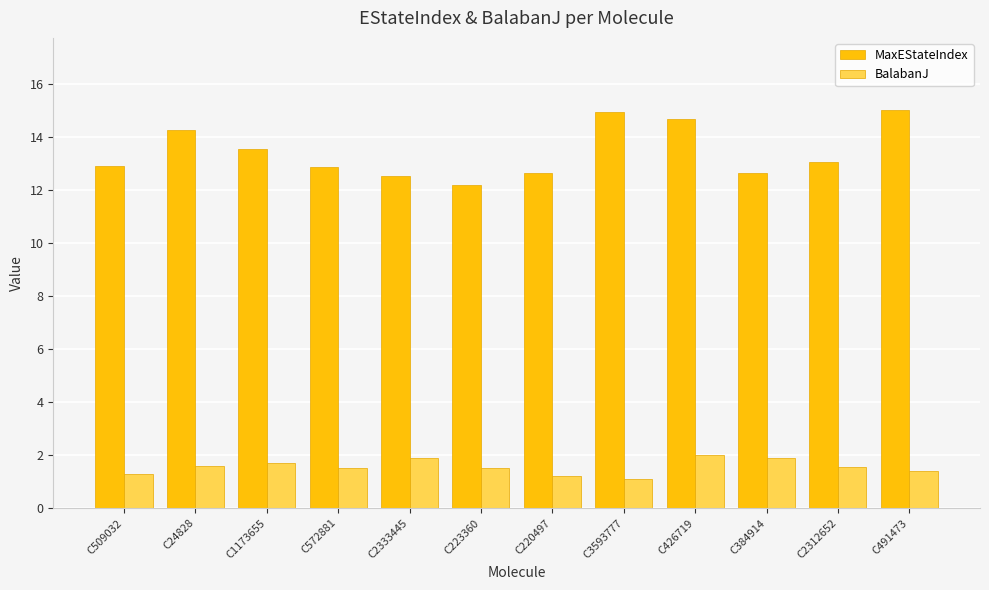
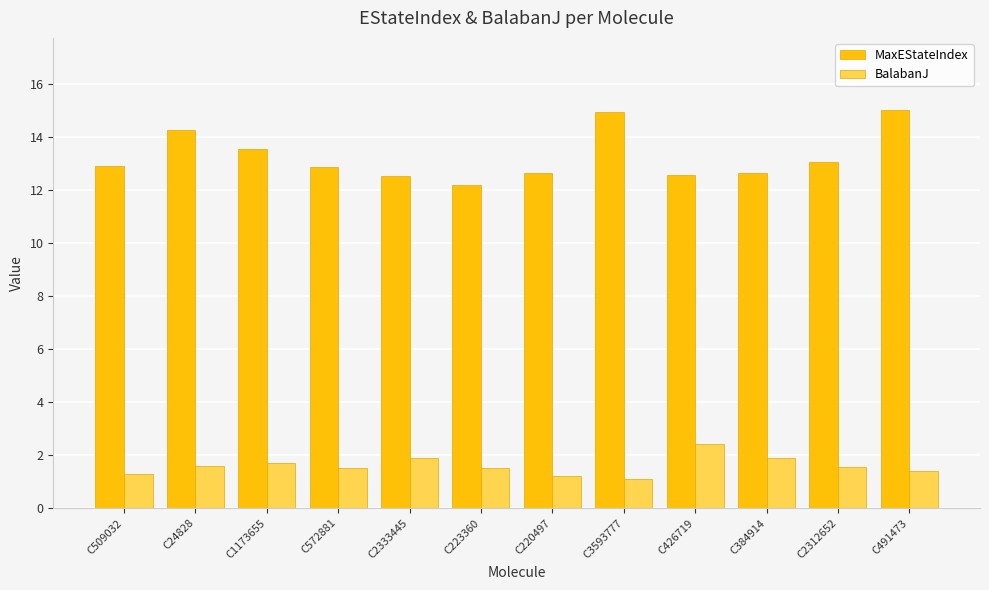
  {
    "MaxEStateIndex": {
      "C509032": 12.9,
      "C24828": 14.3,
      "C1173655": 13.6,
      "C572881": 12.9,
      "C2333445": 12.5,
      "C223360": 12.2,
      "C220497": 12.6,
      "C3593777": 15.0,
-     "C426719": 14.7,
+     "C426719": 12.6,
      "C384914": 12.6,
      "C2312652": 13.0,
      "C491473": 15.0
    },
    "BalabanJ": {
      "C509032": 1.3,
      "C24828": 1.6,
      "C1173655": 1.7,
      "C572881": 1.5,
      "C2333445": 1.9,
      "C223360": 1.5,
      "C220497": 1.2,
      "C3593777": 1.1,
-     "C426719": 2.0,
+     "C426719": 2.4,
      "C384914": 1.9,
      "C2312652": 1.6,
      "C491473": 1.4
    }
  }
